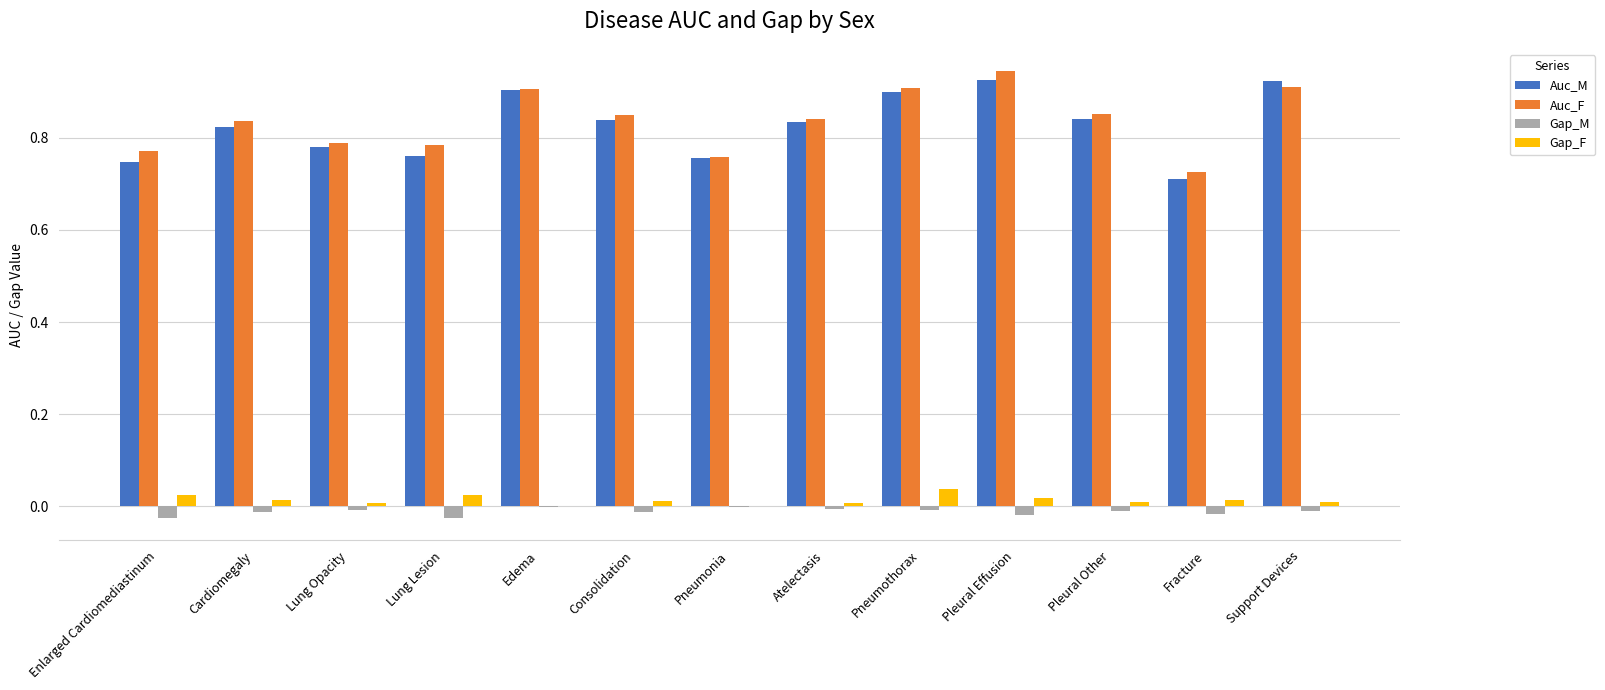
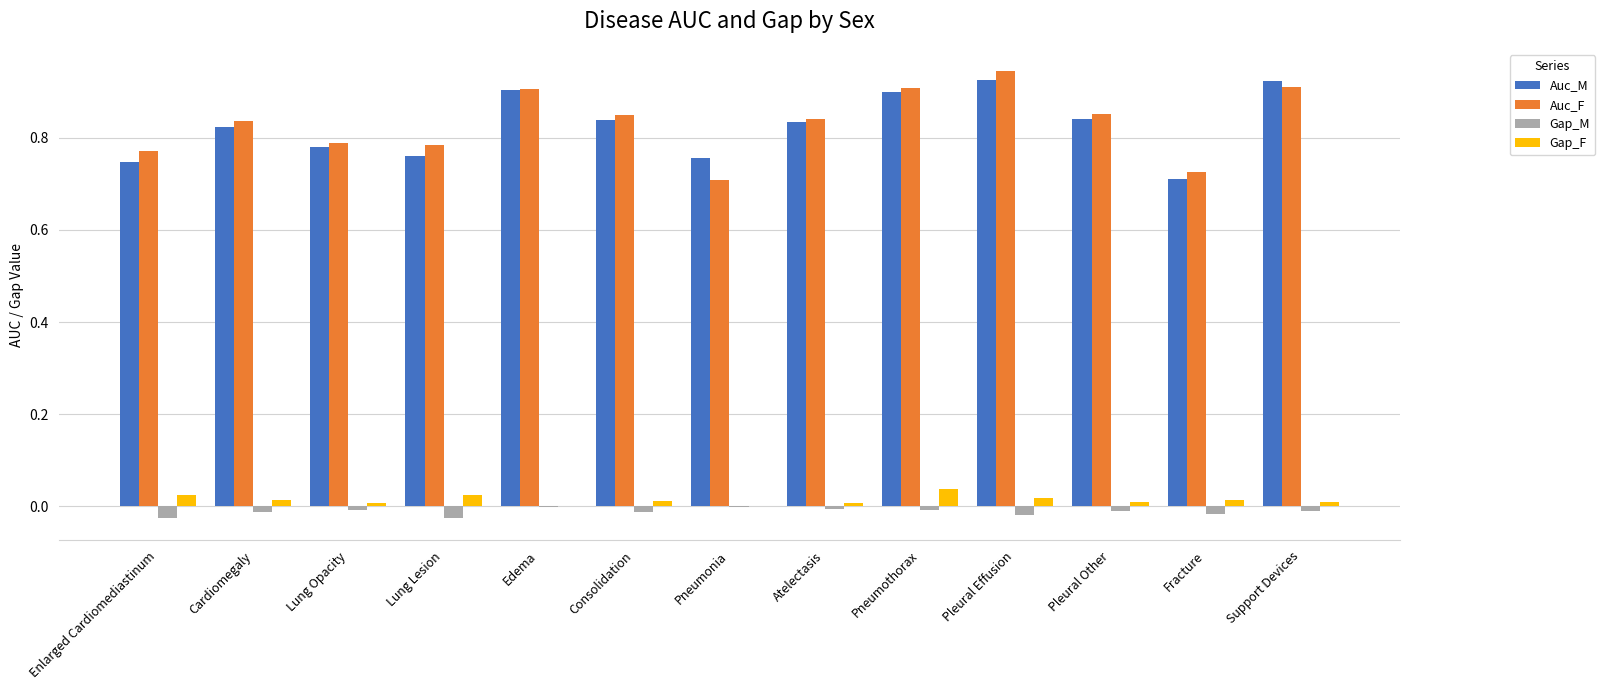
  {
    "Auc_M": {
      "Enlarged Cardiomediastinum": 0.75,
      "Cardiomegaly": 0.82,
      "Lung Opacity": 0.78,
      "Lung Lesion": 0.76,
      "Edema": 0.90,
      "Consolidation": 0.84,
      "Pneumonia": 0.76,
      "Atelectasis": 0.83,
      "Pneumothorax": 0.90,
      "Pleural Effusion": 0.93,
      "Pleural Other": 0.84,
      "Fracture": 0.71,
      "Support Devices": 0.92
    },
    "Auc_F": {
      "Enlarged Cardiomediastinum": 0.77,
      "Cardiomegaly": 0.84,
      "Lung Opacity": 0.79,
      "Lung Lesion": 0.78,
      "Edema": 0.91,
      "Consolidation": 0.85,
-     "Pneumonia": 0.76,
+     "Pneumonia": 0.71,
      "Atelectasis": 0.84,
      "Pneumothorax": 0.91,
      "Pleural Effusion": 0.94,
      "Pleural Other": 0.85,
      "Fracture": 0.73,
      "Support Devices": 0.91
    },
    "Gap_M": {
      "Enlarged Cardiomediastinum": -0.03,
      "Cardiomegaly": -0.01,
      "Lung Opacity": -0.01,
      "Lung Lesion": -0.02,
      "Consolidation": -0.01,
      "Atelectasis": -0.01,
      "Pneumothorax": -0.01,
      "Pleural Effusion": -0.02,
      "Pleural Other": -0.01,
      "Fracture": -0.02,
      "Support Devices": -0.01
    },
    "Gap_F": {
      "Enlarged Cardiomediastinum": 0.03,
      "Cardiomegaly": 0.01,
      "Lung Opacity": 0.01,
      "Lung Lesion": 0.02,
      "Consolidation": 0.01,
      "Atelectasis": 0.01,
      "Pneumothorax": 0.04,
      "Pleural Effusion": 0.02,
      "Pleural Other": 0.01,
      "Fracture": 0.02,
      "Support Devices": 0.01
    }
  }
